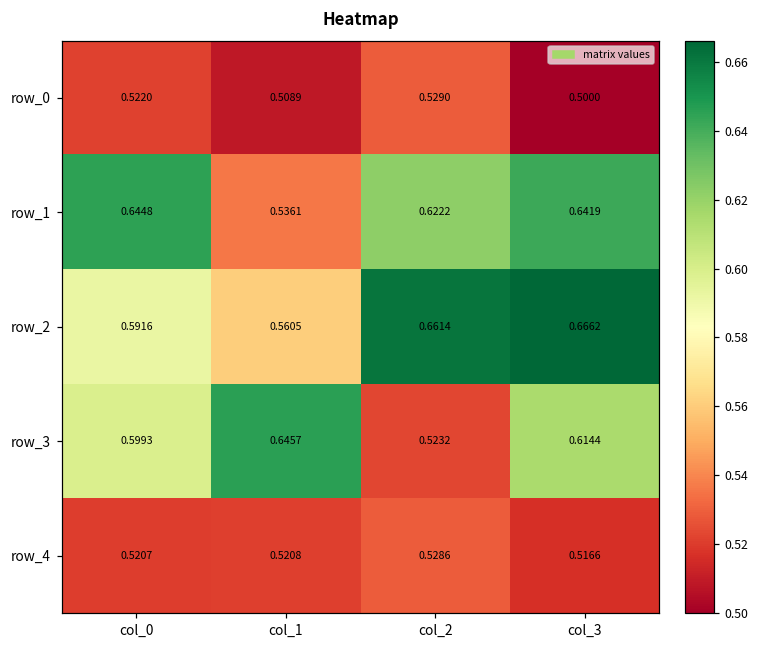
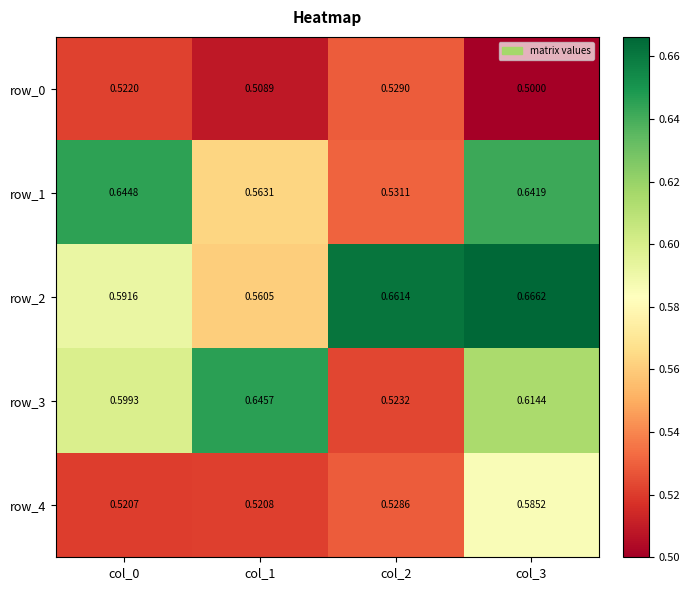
  {
    "row_0": {
      "col_0": 0.5220,
      "col_1": 0.5089,
      "col_2": 0.5290,
      "col_3": 0.5000
    },
    "row_1": {
      "col_0": 0.6448,
-     "col_1": 0.5361,
-     "col_2": 0.6222,
+     "col_1": 0.5631,
+     "col_2": 0.5311,
      "col_3": 0.6419
    },
    "row_2": {
      "col_0": 0.5916,
      "col_1": 0.5605,
      "col_2": 0.6614,
      "col_3": 0.6662
    },
    "row_3": {
      "col_0": 0.5993,
      "col_1": 0.6457,
      "col_2": 0.5232,
      "col_3": 0.6144
    },
    "row_4": {
      "col_0": 0.5207,
      "col_1": 0.5208,
      "col_2": 0.5286,
-     "col_3": 0.5166
+     "col_3": 0.5852
    }
  }
